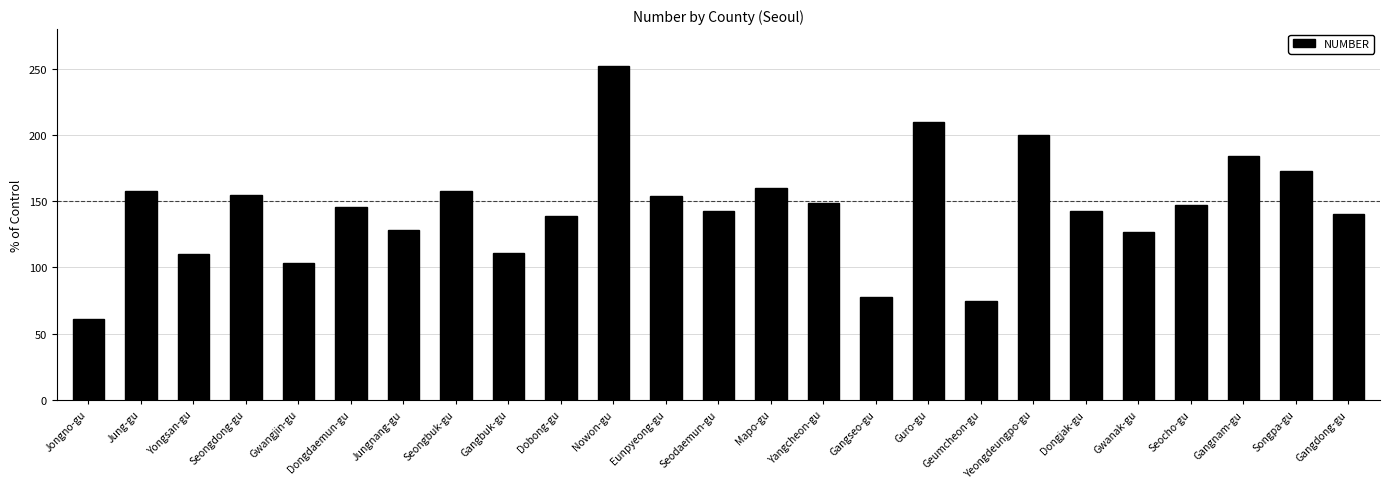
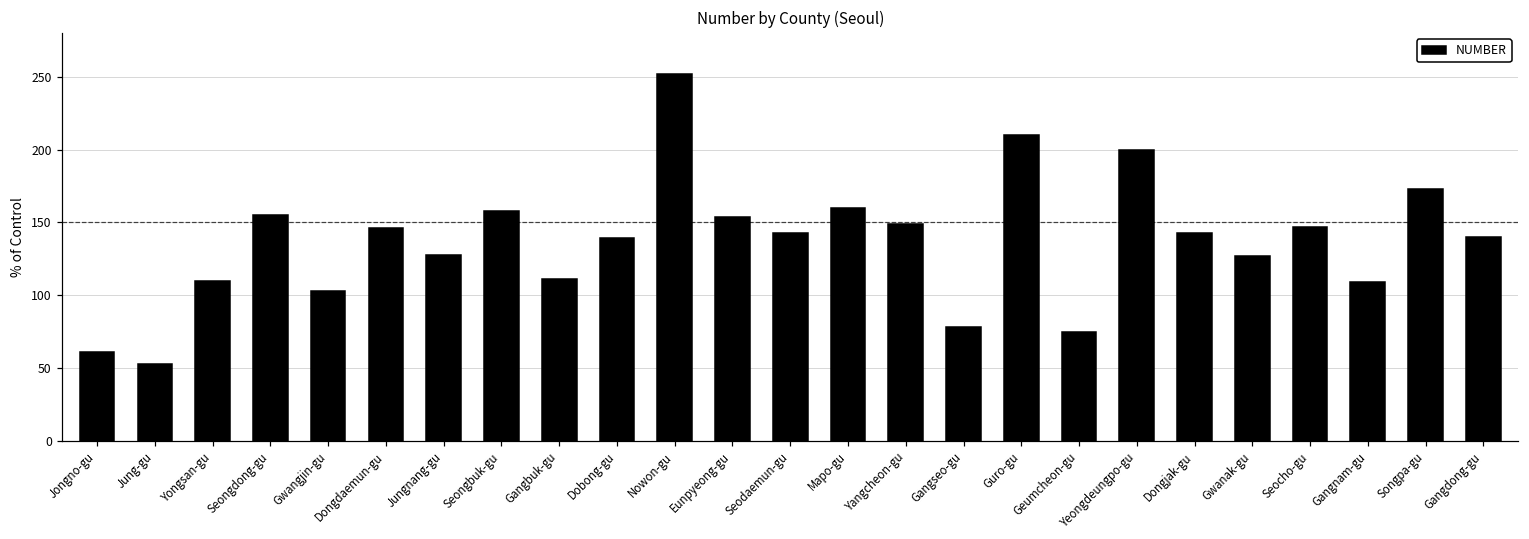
  {
    "Jongno-gu": 61,
-   "Jung-gu": 158,
+   "Jung-gu": 53,
    "Yongsan-gu": 110,
    "Seongdong-gu": 155,
    "Gwangjin-gu": 103,
    "Dongdaemun-gu": 146,
    "Jungnang-gu": 128,
    "Seongbuk-gu": 158,
    "Gangbuk-gu": 111,
    "Dobong-gu": 139,
    "Nowon-gu": 252,
    "Eunpyeong-gu": 154,
    "Seodaemun-gu": 143,
    "Mapo-gu": 160,
    "Yangcheon-gu": 149,
    "Gangseo-gu": 78,
    "Guro-gu": 210,
    "Geumcheon-gu": 75,
    "Yeongdeungpo-gu": 200,
    "Dongjak-gu": 143,
    "Gwanak-gu": 127,
    "Seocho-gu": 147,
-   "Gangnam-gu": 184,
+   "Gangnam-gu": 109,
    "Songpa-gu": 173,
    "Gangdong-gu": 140
  }
